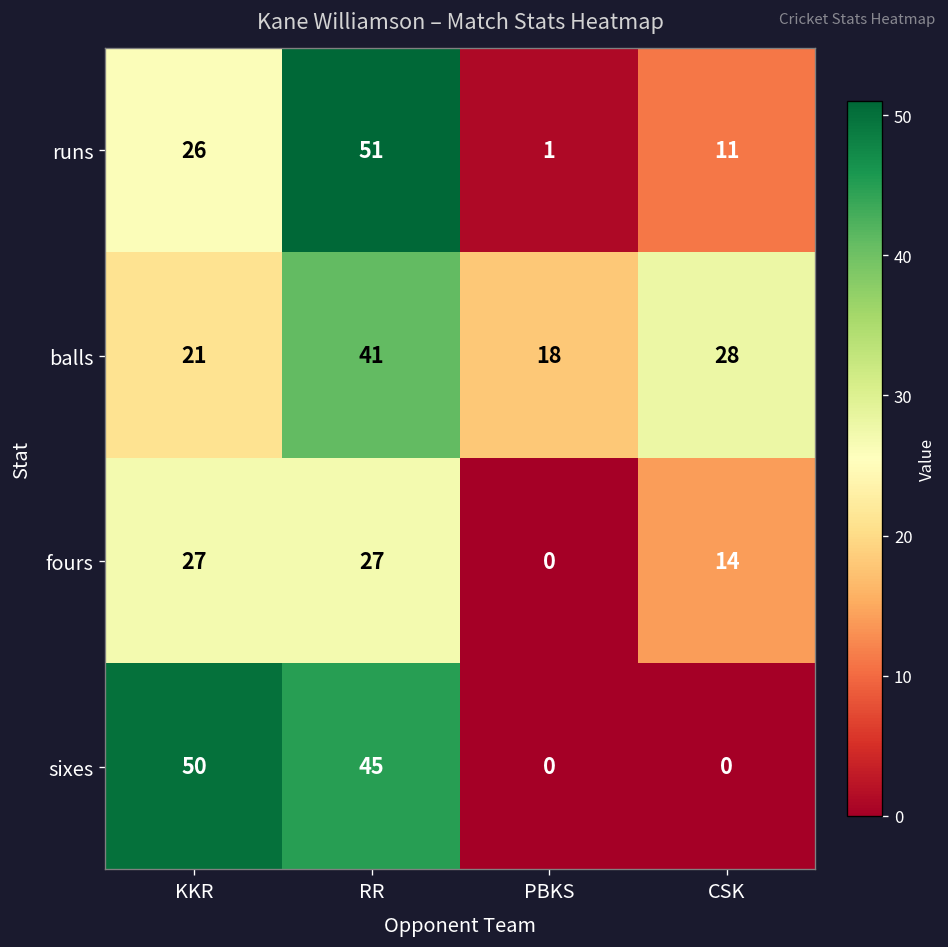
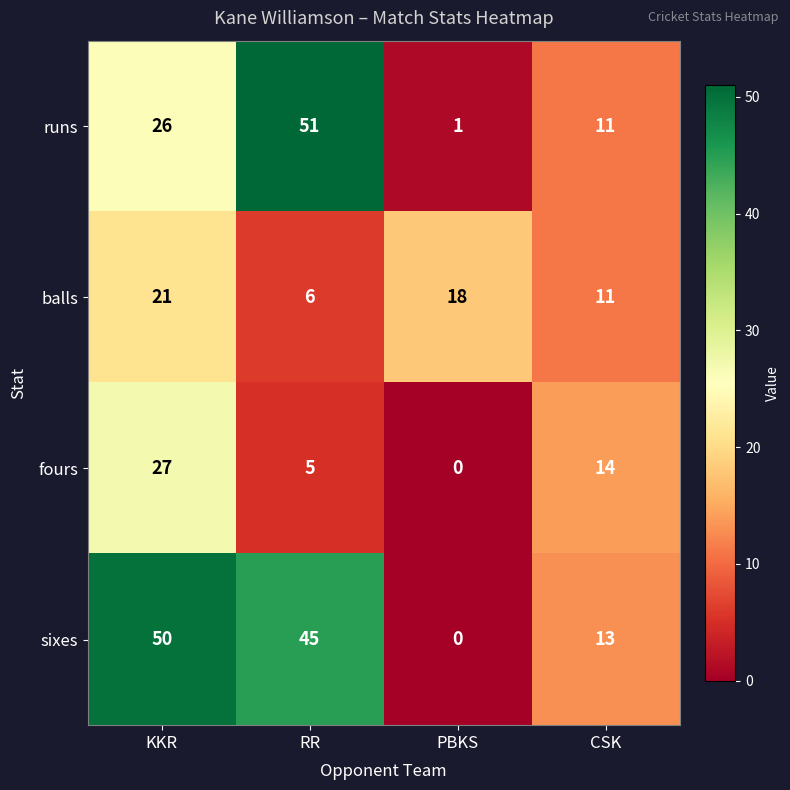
  {
    "runs": {
      "KKR": 26,
      "RR": 51,
      "PBKS": 1,
      "CSK": 11
    },
    "balls": {
      "KKR": 21,
-     "RR": 41,
+     "RR": 6,
      "PBKS": 18,
-     "CSK": 28
+     "CSK": 11
    },
    "fours": {
      "KKR": 27,
-     "RR": 27,
+     "RR": 5,
      "PBKS": 0,
      "CSK": 14
    },
    "sixes": {
      "KKR": 50,
      "RR": 45,
      "PBKS": 0,
-     "CSK": 0
+     "CSK": 13
    }
  }
